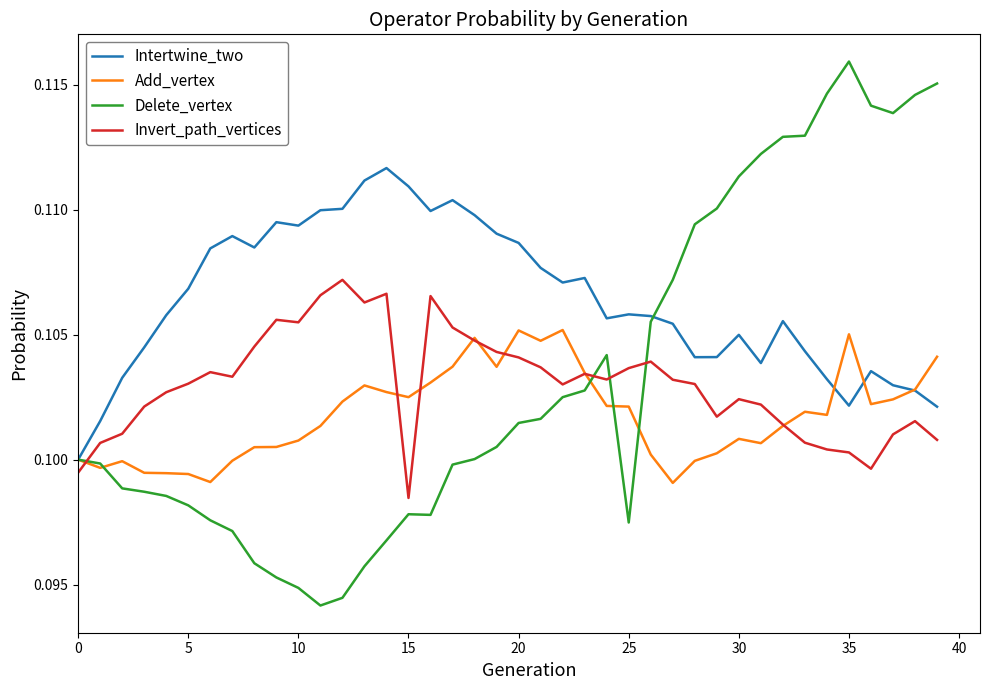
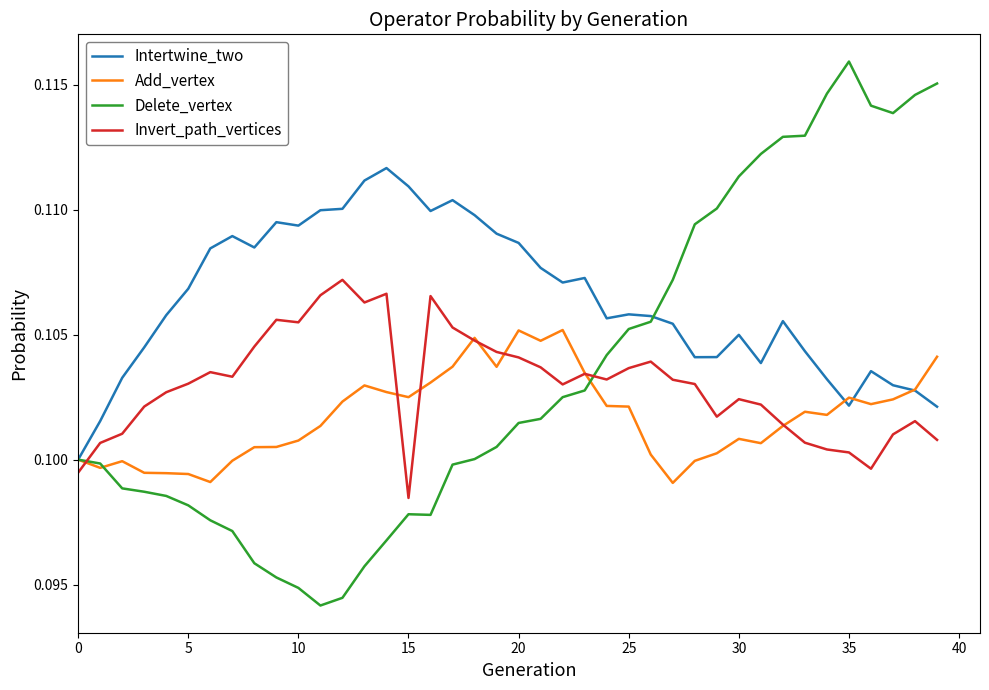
  {
    "Intertwine_two": {
      "5": 0.1068,
      "10": 0.1094,
      "15": 0.1109,
      "20": 0.1087,
      "25": 0.1058,
      "30": 0.1050,
      "35": 0.1022
    },
    "Add_vertex": {
      "5": 0.0994,
      "10": 0.1008,
      "15": 0.1025,
      "20": 0.1052,
      "25": 0.1021,
      "30": 0.1008,
-     "35": 0.1050
+     "35": 0.1025
    },
    "Delete_vertex": {
      "5": 0.0982,
      "10": 0.0949,
      "15": 0.0978,
      "20": 0.1015,
-     "25": 0.0975,
+     "25": 0.1052,
      "30": 0.1113,
      "35": 0.1159
    },
    "Invert_path_vertices": {
      "0": 0.0995,
      "5": 0.1030,
      "10": 0.1055,
      "15": 0.0985,
      "20": 0.1041,
      "25": 0.1037,
      "30": 0.1024,
      "35": 0.1003
    }
  }
